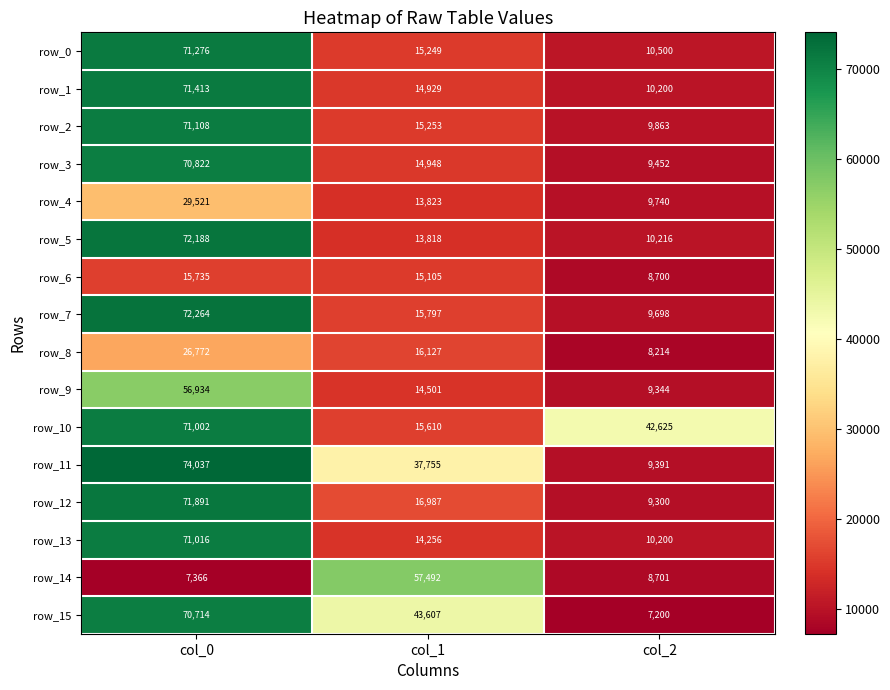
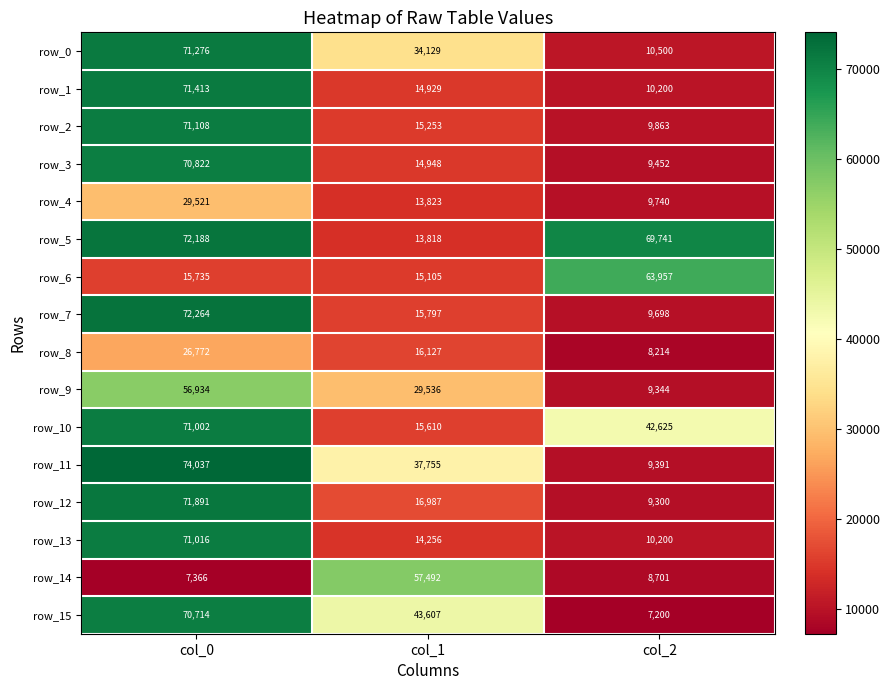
  {
    "row_0": {
      "col_0": "71,276",
-     "col_1": "15,249",
+     "col_1": "34,129",
      "col_2": "10,500"
    },
    "row_1": {
      "col_0": "71,413",
      "col_1": "14,929",
      "col_2": "10,200"
    },
    "row_2": {
      "col_0": "71,108",
      "col_1": "15,253",
      "col_2": "9,863"
    },
    "row_3": {
      "col_0": "70,822",
      "col_1": "14,948",
      "col_2": "9,452"
    },
    "row_4": {
      "col_0": "29,521",
      "col_1": "13,823",
      "col_2": "9,740"
    },
    "row_5": {
      "col_0": "72,188",
      "col_1": "13,818",
-     "col_2": "10,216"
+     "col_2": "69,741"
    },
    "row_6": {
      "col_0": "15,735",
      "col_1": "15,105",
-     "col_2": "8,700"
+     "col_2": "63,957"
    },
    "row_7": {
      "col_0": "72,264",
      "col_1": "15,797",
      "col_2": "9,698"
    },
    "row_8": {
      "col_0": "26,772",
      "col_1": "16,127",
      "col_2": "8,214"
    },
    "row_9": {
      "col_0": "56,934",
-     "col_1": "14,501",
+     "col_1": "29,536",
      "col_2": "9,344"
    },
    "row_10": {
      "col_0": "71,002",
      "col_1": "15,610",
      "col_2": "42,625"
    },
    "row_11": {
      "col_0": "74,037",
      "col_1": "37,755",
      "col_2": "9,391"
    },
    "row_12": {
      "col_0": "71,891",
      "col_1": "16,987",
      "col_2": "9,300"
    },
    "row_13": {
      "col_0": "71,016",
      "col_1": "14,256",
      "col_2": "10,200"
    },
    "row_14": {
      "col_0": "7,366",
      "col_1": "57,492",
      "col_2": "8,701"
    },
    "row_15": {
      "col_0": "70,714",
      "col_1": "43,607",
      "col_2": "7,200"
    }
  }
